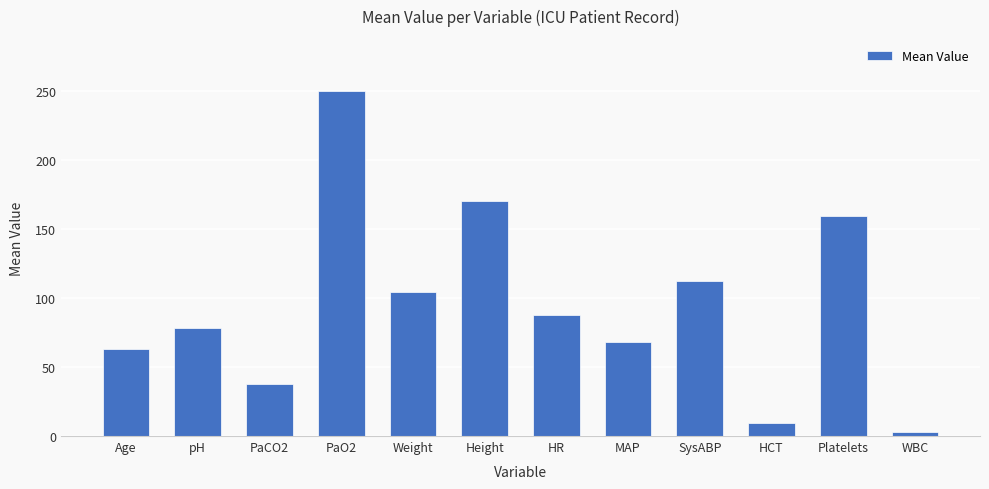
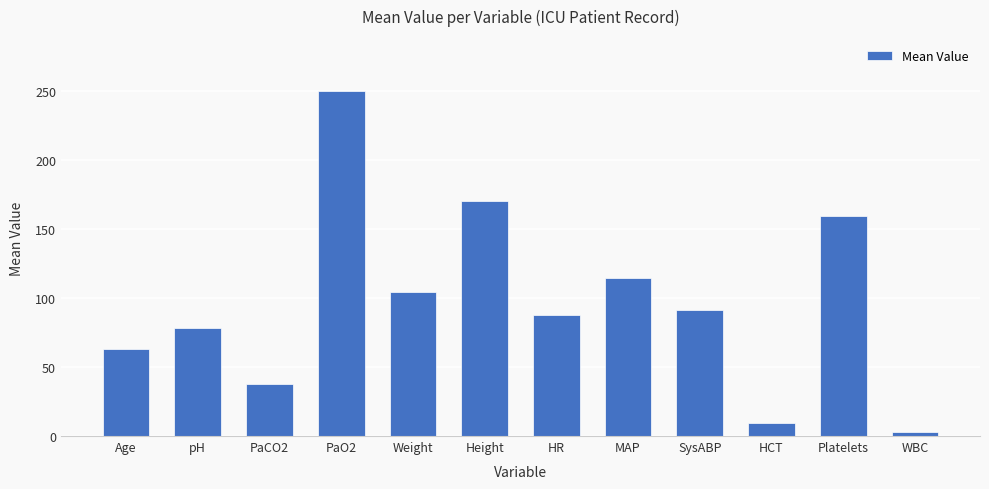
  {
    "Age": 63,
    "pH": 78,
    "PaCO2": 38,
    "PaO2": 251,
    "Weight": 104,
    "Height": 170,
    "HR": 88,
-   "MAP": 68,
-   "SysABP": 113,
+   "MAP": 115,
+   "SysABP": 92,
    "HCT": 9,
    "Platelets": 160,
    "WBC": 3
  }
